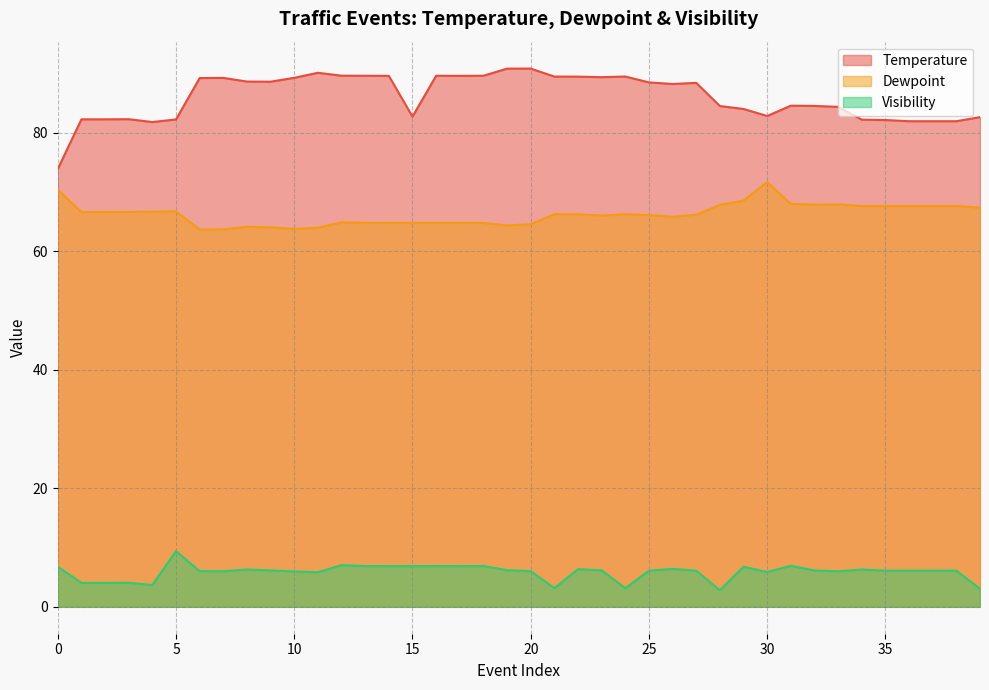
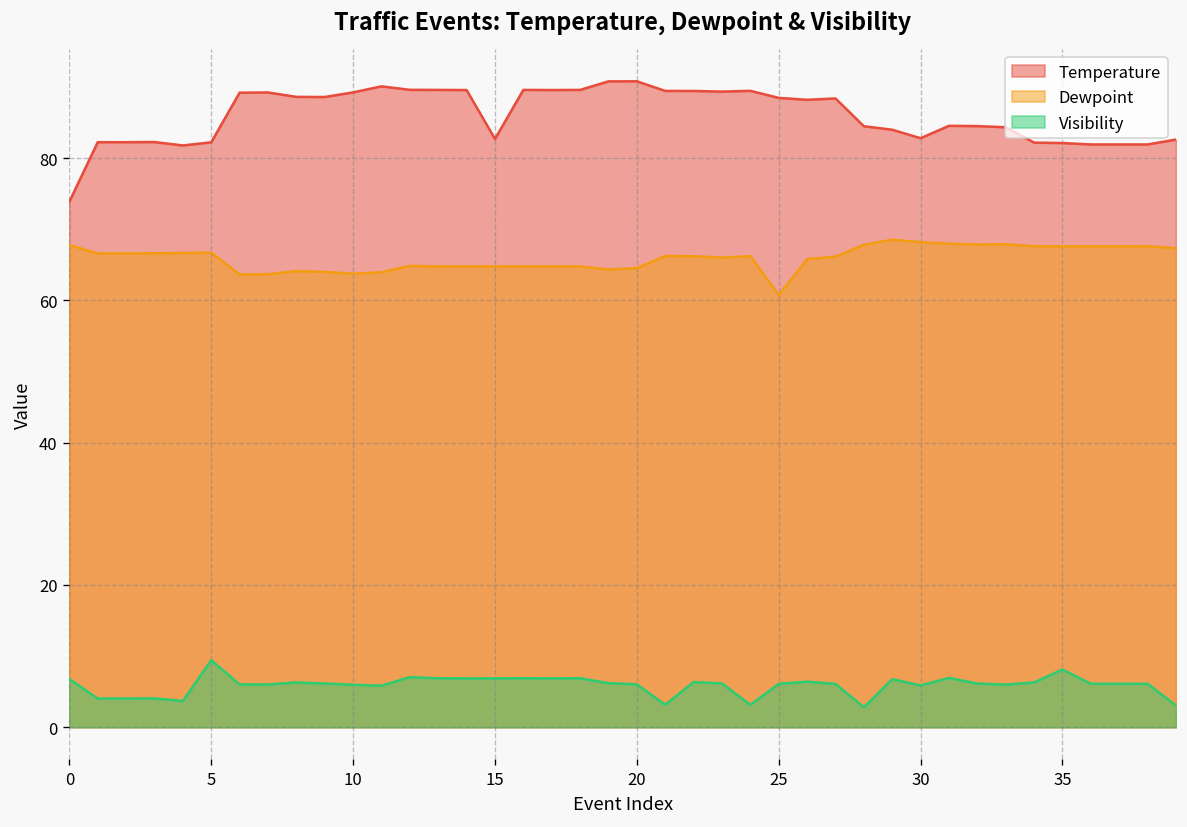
  {
    "Temperature": {
      "0": 74,
      "5": 82,
      "10": 89,
      "15": 83,
      "20": 91,
      "25": 88,
      "30": 83,
      "35": 82
    },
    "Dewpoint": {
-     "0": 70,
+     "0": 68,
      "5": 67,
      "10": 64,
      "15": 65,
      "20": 65,
-     "25": 66,
-     "30": 72,
+     "25": 61,
+     "30": 68,
      "35": 68
    },
    "Visibility": {
      "0": 7,
      "5": 9,
      "10": 6,
      "15": 7,
      "20": 6,
      "25": 6,
      "30": 6,
-     "35": 6
+     "35": 8
    }
  }
